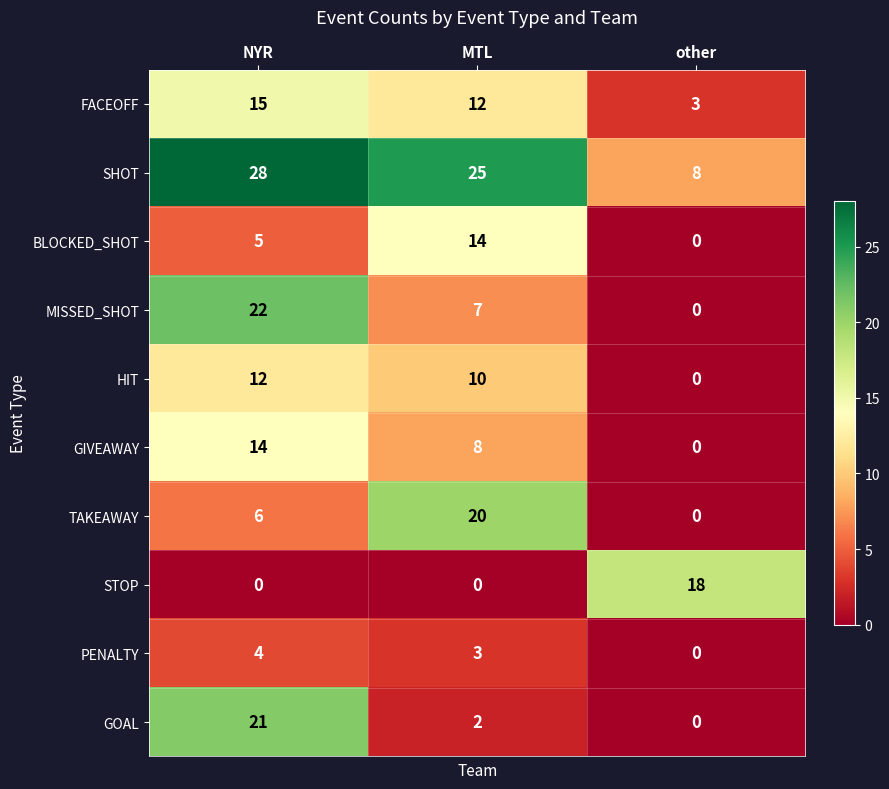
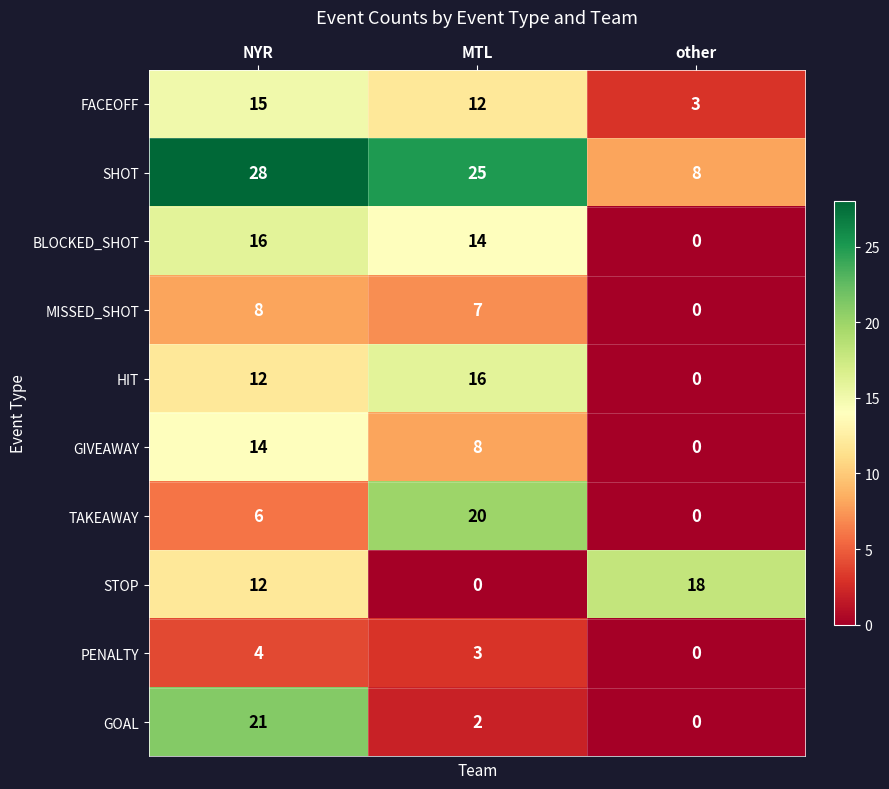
  {
    "FACEOFF": {
      "NYR": 15,
      "MTL": 12,
      "other": 3
    },
    "SHOT": {
      "NYR": 28,
      "MTL": 25,
      "other": 8
    },
    "BLOCKED_SHOT": {
-     "NYR": 5,
+     "NYR": 16,
      "MTL": 14,
      "other": 0
    },
    "MISSED_SHOT": {
-     "NYR": 22,
+     "NYR": 8,
      "MTL": 7,
      "other": 0
    },
    "HIT": {
      "NYR": 12,
-     "MTL": 10,
+     "MTL": 16,
      "other": 0
    },
    "GIVEAWAY": {
      "NYR": 14,
      "MTL": 8,
      "other": 0
    },
    "TAKEAWAY": {
      "NYR": 6,
      "MTL": 20,
      "other": 0
    },
    "STOP": {
-     "NYR": 0,
+     "NYR": 12,
      "MTL": 0,
      "other": 18
    },
    "PENALTY": {
      "NYR": 4,
      "MTL": 3,
      "other": 0
    },
    "GOAL": {
      "NYR": 21,
      "MTL": 2,
      "other": 0
    }
  }
